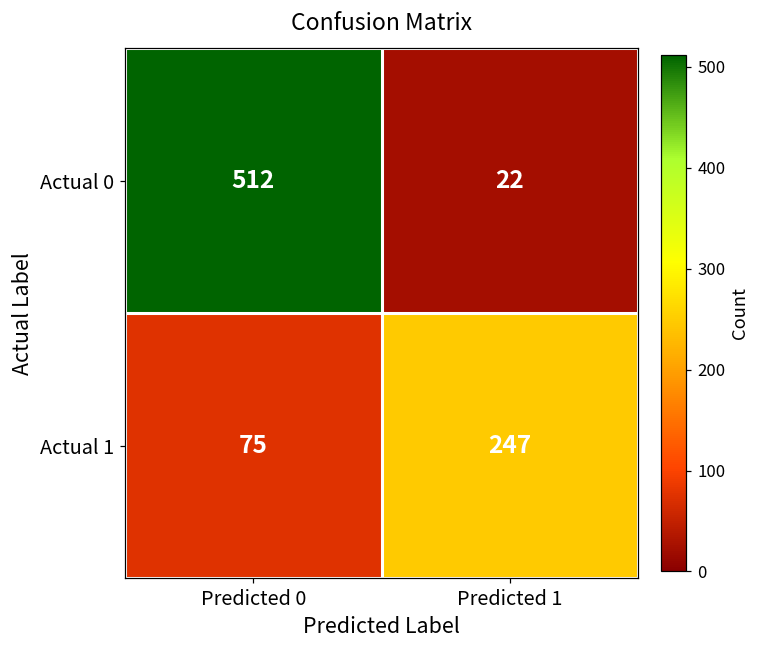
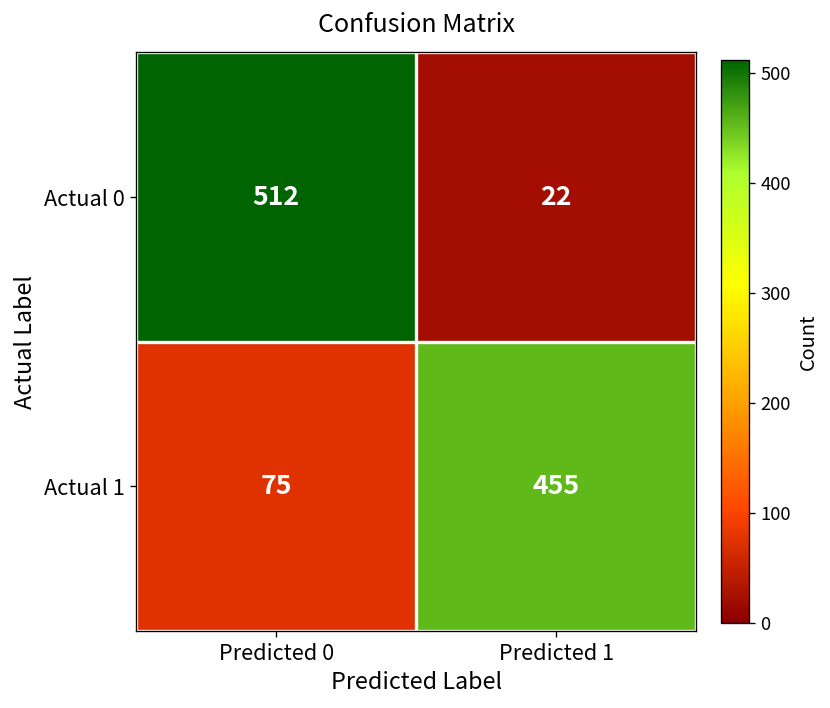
  {
    "Actual 0": {
      "Predicted 0": 512,
      "Predicted 1": 22
    },
    "Actual 1": {
      "Predicted 0": 75,
-     "Predicted 1": 247
+     "Predicted 1": 455
    }
  }
